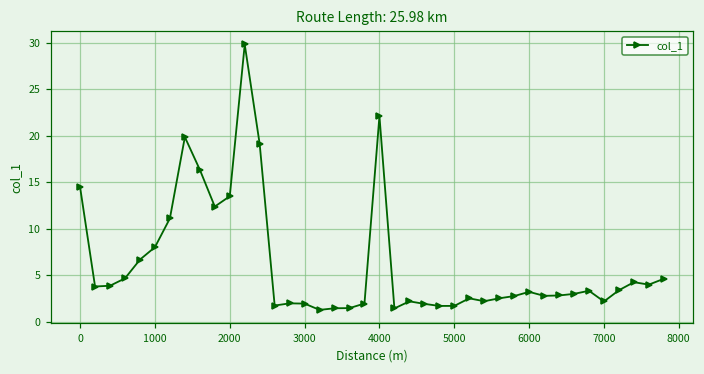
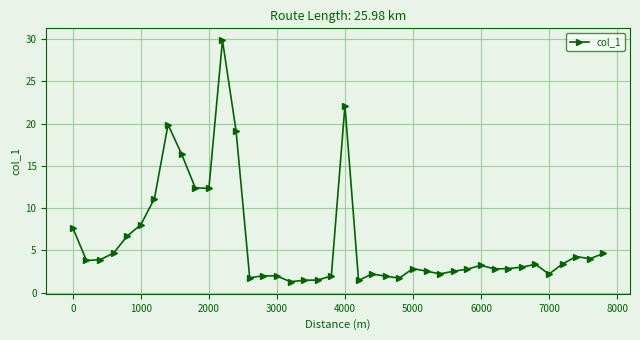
  {
-   "0": 14,
+   "0": 8,
    "1000": 8,
-   "2000": 14,
+   "2000": 12,
    "3000": 2,
    "4000": 22,
-   "5000": 2,
+   "5000": 3,
    "6000": 3,
    "7000": 2
  }
